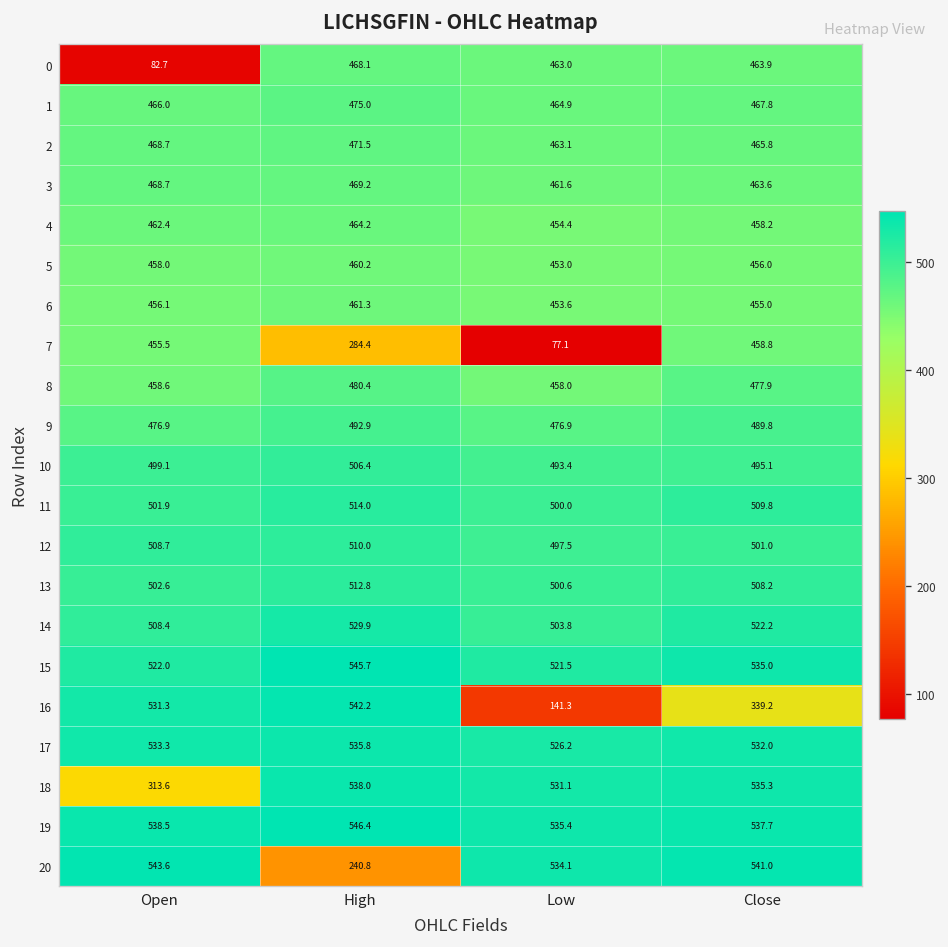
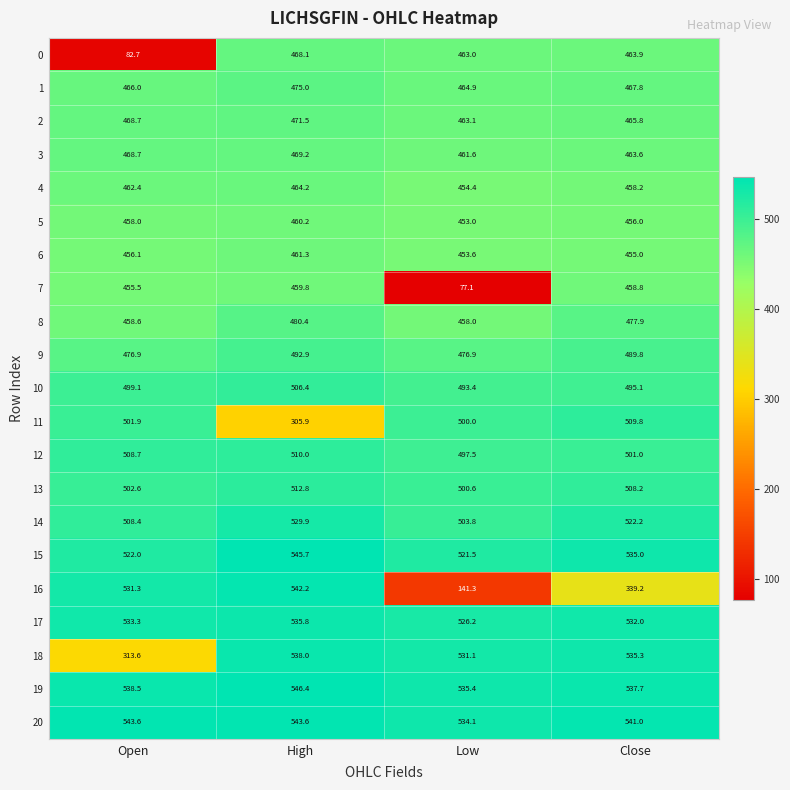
  {
    "0": {
      "Open": 82.7,
      "High": 468.1,
      "Low": 463.0,
      "Close": 463.9
    },
    "1": {
      "Open": 466.0,
      "High": 475.0,
      "Low": 464.9,
      "Close": 467.8
    },
    "2": {
      "Open": 468.7,
      "High": 471.5,
      "Low": 463.1,
      "Close": 465.8
    },
    "3": {
      "Open": 468.7,
      "High": 469.2,
      "Low": 461.6,
      "Close": 463.6
    },
    "4": {
      "Open": 462.4,
      "High": 464.2,
      "Low": 454.4,
      "Close": 458.2
    },
    "5": {
      "Open": 458.0,
      "High": 460.2,
      "Low": 453.0,
      "Close": 456.0
    },
    "6": {
      "Open": 456.1,
      "High": 461.3,
      "Low": 453.6,
      "Close": 455.0
    },
    "7": {
      "Open": 455.5,
-     "High": 284.4,
+     "High": 459.8,
      "Low": 77.1,
      "Close": 458.8
    },
    "8": {
      "Open": 458.6,
      "High": 480.4,
      "Low": 458.0,
      "Close": 477.9
    },
    "9": {
      "Open": 476.9,
      "High": 492.9,
      "Low": 476.9,
      "Close": 489.8
    },
    "10": {
      "Open": 499.1,
      "High": 506.4,
      "Low": 493.4,
      "Close": 495.1
    },
    "11": {
      "Open": 501.9,
-     "High": 514.0,
+     "High": 305.9,
      "Low": 500.0,
      "Close": 509.8
    },
    "12": {
      "Open": 508.7,
      "High": 510.0,
      "Low": 497.5,
      "Close": 501.0
    },
    "13": {
      "Open": 502.6,
      "High": 512.8,
      "Low": 500.6,
      "Close": 508.2
    },
    "14": {
      "Open": 508.4,
      "High": 529.9,
      "Low": 503.8,
      "Close": 522.2
    },
    "15": {
      "Open": 522.0,
      "High": 545.7,
      "Low": 521.5,
      "Close": 535.0
    },
    "16": {
      "Open": 531.3,
      "High": 542.2,
      "Low": 141.3,
      "Close": 339.2
    },
    "17": {
      "Open": 533.3,
      "High": 535.8,
      "Low": 526.2,
      "Close": 532.0
    },
    "18": {
      "Open": 313.6,
      "High": 538.0,
      "Low": 531.1,
      "Close": 535.3
    },
    "19": {
      "Open": 538.5,
      "High": 546.4,
      "Low": 535.4,
      "Close": 537.7
    },
    "20": {
      "Open": 543.6,
-     "High": 240.8,
+     "High": 543.6,
      "Low": 534.1,
      "Close": 541.0
    }
  }
